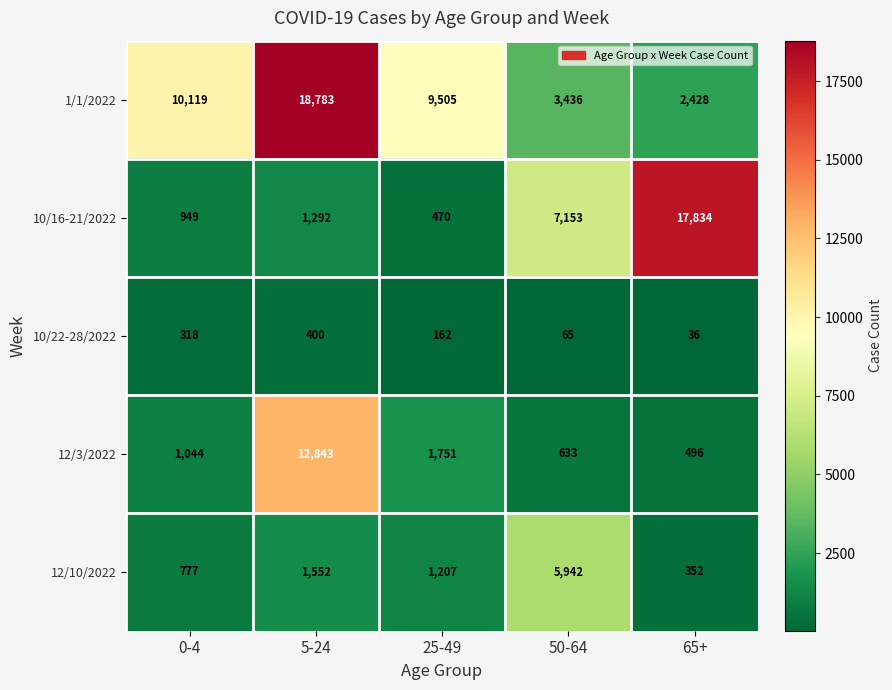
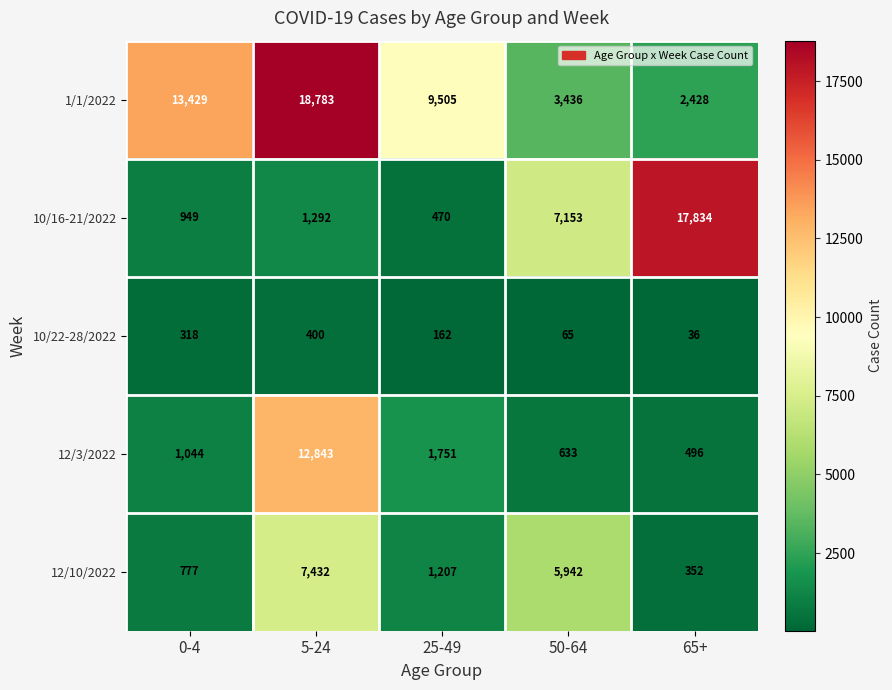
  {
    "1/1/2022": {
-     "0-4": "10,119",
+     "0-4": "13,429",
      "5-24": "18,783",
      "25-49": "9,505",
      "50-64": "3,436",
      "65+": "2,428"
    },
    "10/16-21/2022": {
      "0-4": "949",
      "5-24": "1,292",
      "25-49": "470",
      "50-64": "7,153",
      "65+": "17,834"
    },
    "10/22-28/2022": {
      "0-4": "318",
      "5-24": "400",
      "25-49": "162",
      "50-64": "65",
      "65+": "36"
    },
    "12/3/2022": {
      "0-4": "1,044",
      "5-24": "12,843",
      "25-49": "1,751",
      "50-64": "633",
      "65+": "496"
    },
    "12/10/2022": {
      "0-4": "777",
-     "5-24": "1,552",
+     "5-24": "7,432",
      "25-49": "1,207",
      "50-64": "5,942",
      "65+": "352"
    }
  }
